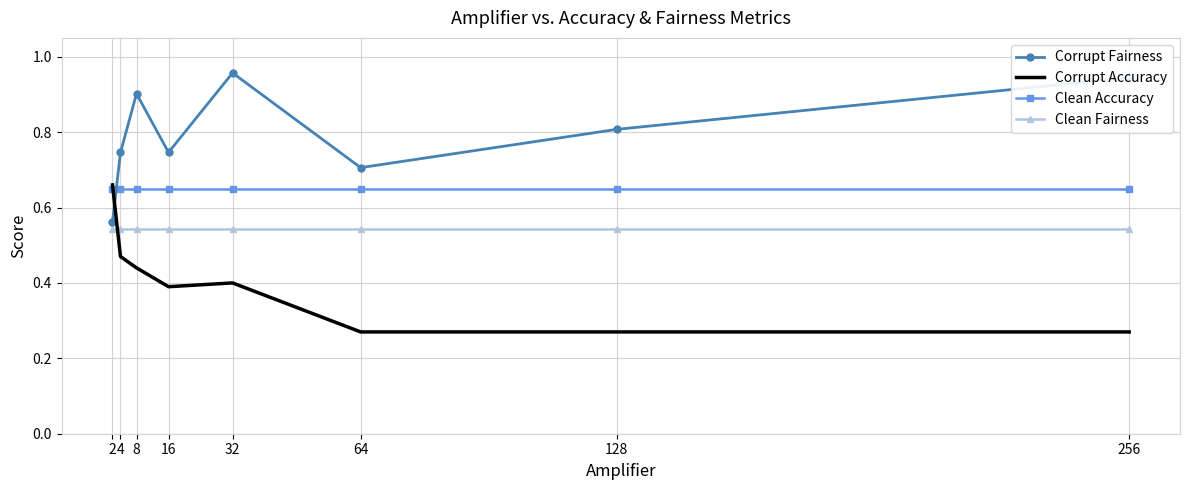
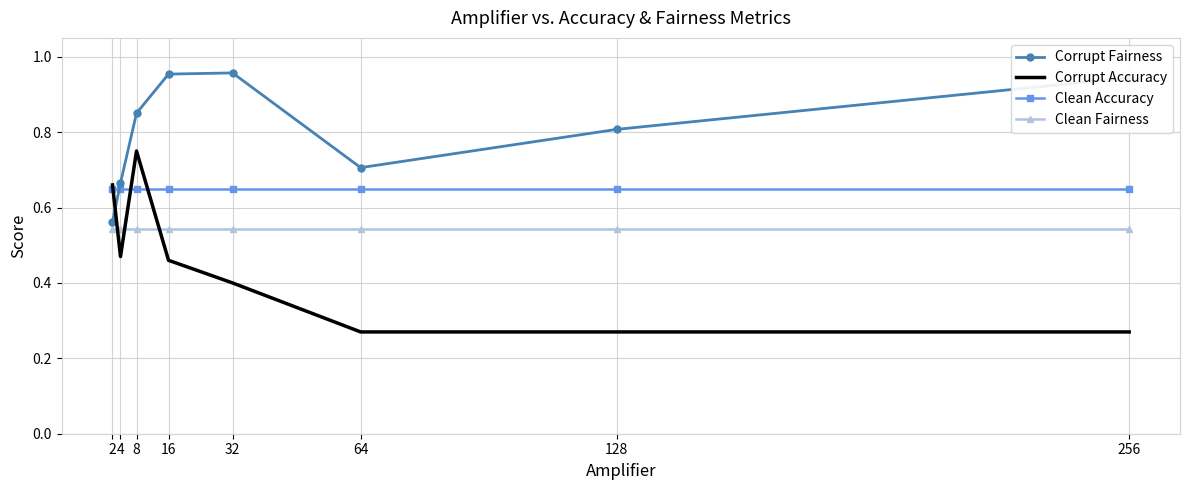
  {
    "Corrupt Fairness": {
      "2": 0.56,
-     "4": 0.75,
-     "8": 0.90,
-     "16": 0.75,
+     "4": 0.66,
+     "8": 0.85,
+     "16": 0.95,
      "32": 0.96,
      "64": 0.71,
      "128": 0.81
    },
    "Corrupt Accuracy": {
      "2": 0.66,
      "4": 0.47,
-     "8": 0.44,
-     "16": 0.39,
+     "8": 0.75,
+     "16": 0.46,
      "32": 0.40,
      "64": 0.27,
      "128": 0.27,
      "256": 0.27
    },
    "Clean Accuracy": {
      "2": 0.65,
      "4": 0.65,
      "8": 0.65,
      "16": 0.65,
      "32": 0.65,
      "64": 0.65,
      "128": 0.65,
      "256": 0.65
    },
    "Clean Fairness": {
      "2": 0.54,
      "4": 0.54,
      "8": 0.54,
      "16": 0.54,
      "32": 0.54,
      "64": 0.54,
      "128": 0.54,
      "256": 0.54
    }
  }
